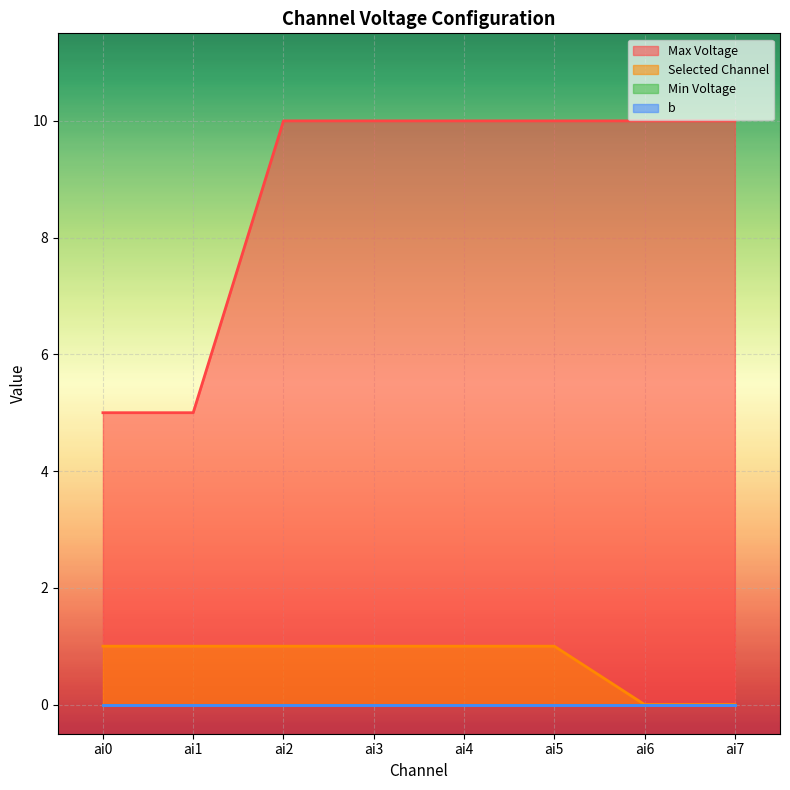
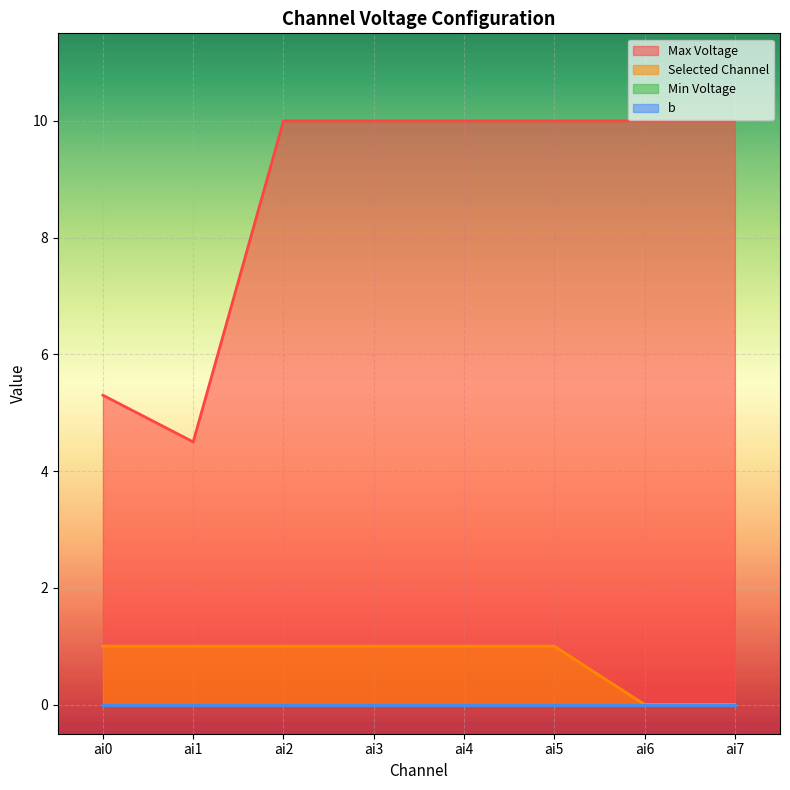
  {
    "Max Voltage": {
-     "ai0": 5.0,
-     "ai1": 5.0,
+     "ai0": 5.3,
+     "ai1": 4.5,
      "ai2": 10.0,
      "ai3": 10.0,
      "ai4": 10.0,
      "ai5": 10.0,
      "ai6": 10.0,
      "ai7": 10.0
    },
    "Selected Channel": {
      "ai0": 1.0,
      "ai1": 1.0,
      "ai2": 1.0,
      "ai3": 1.0,
      "ai4": 1.0,
      "ai5": 1.0
    },
    "b": {
      "ai0": 0.0,
      "ai1": 0.0,
      "ai2": 0.0,
      "ai3": 0.0,
      "ai4": 0.0,
      "ai5": 0.0
    }
  }
